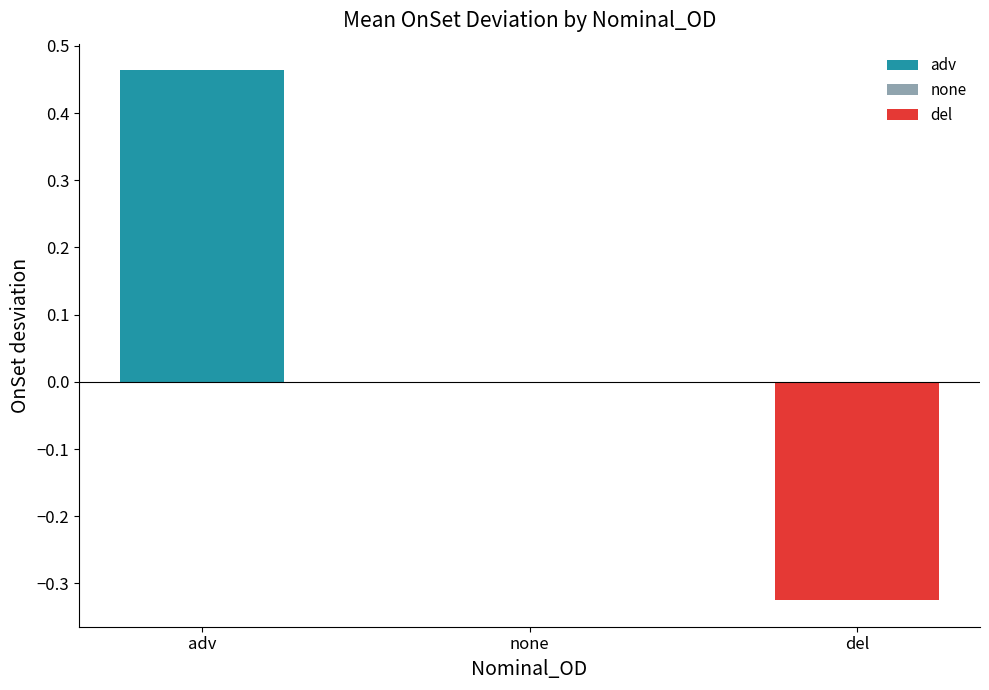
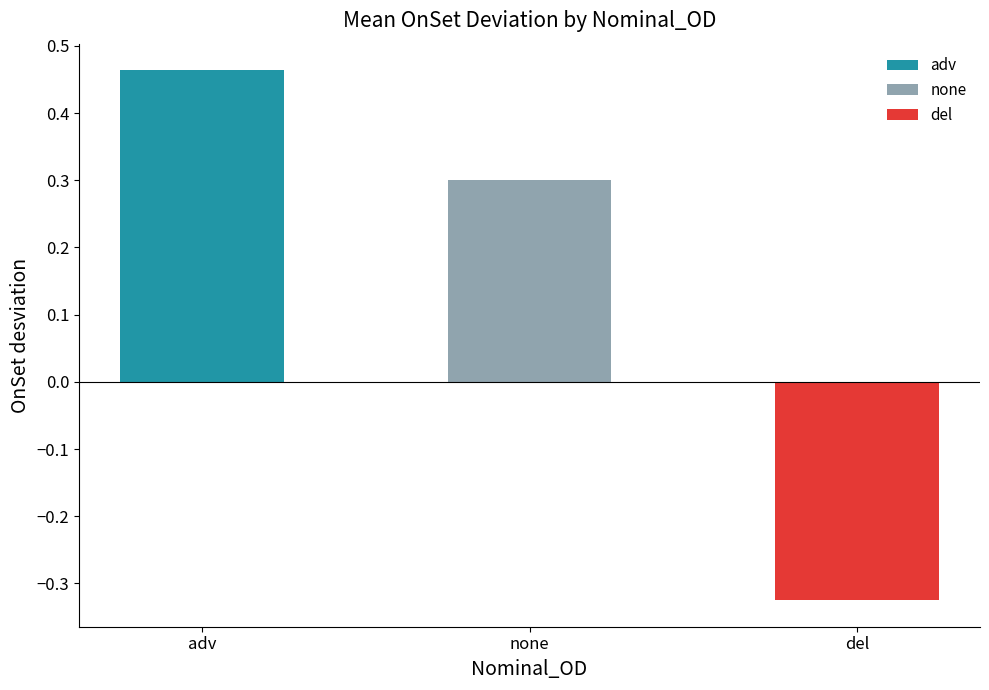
  {
    "adv": 0.46,
-   "none": 0.0,
+   "none": 0.3,
    "del": -0.33
  }
